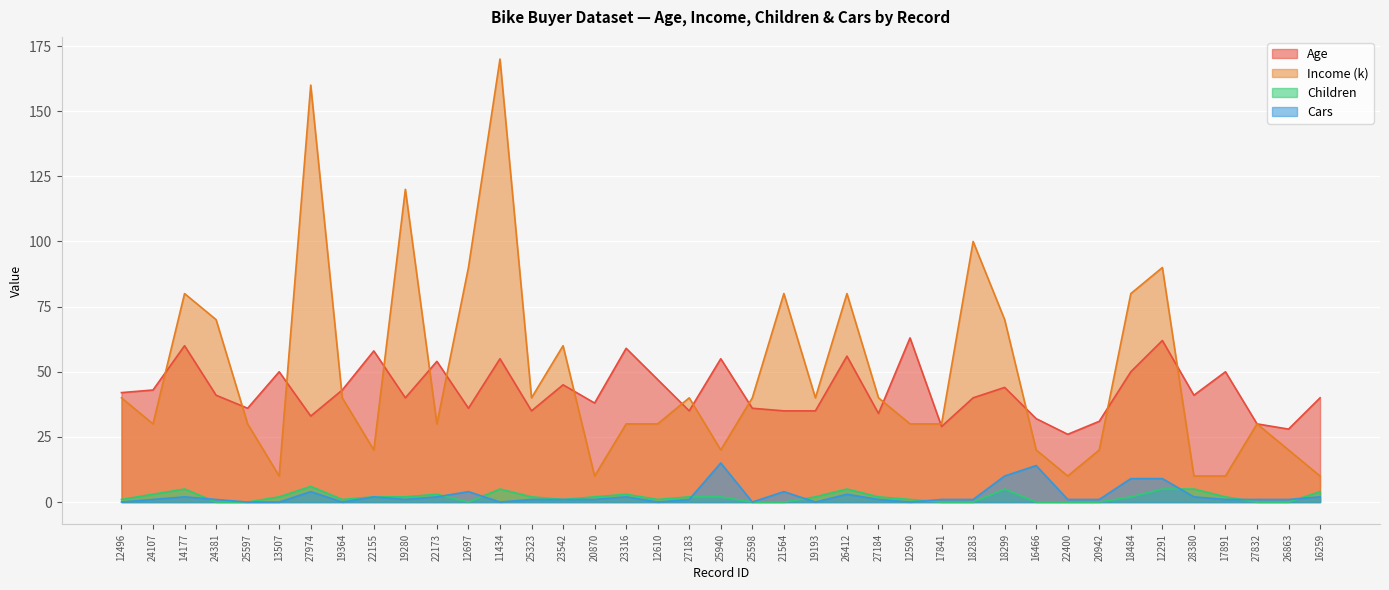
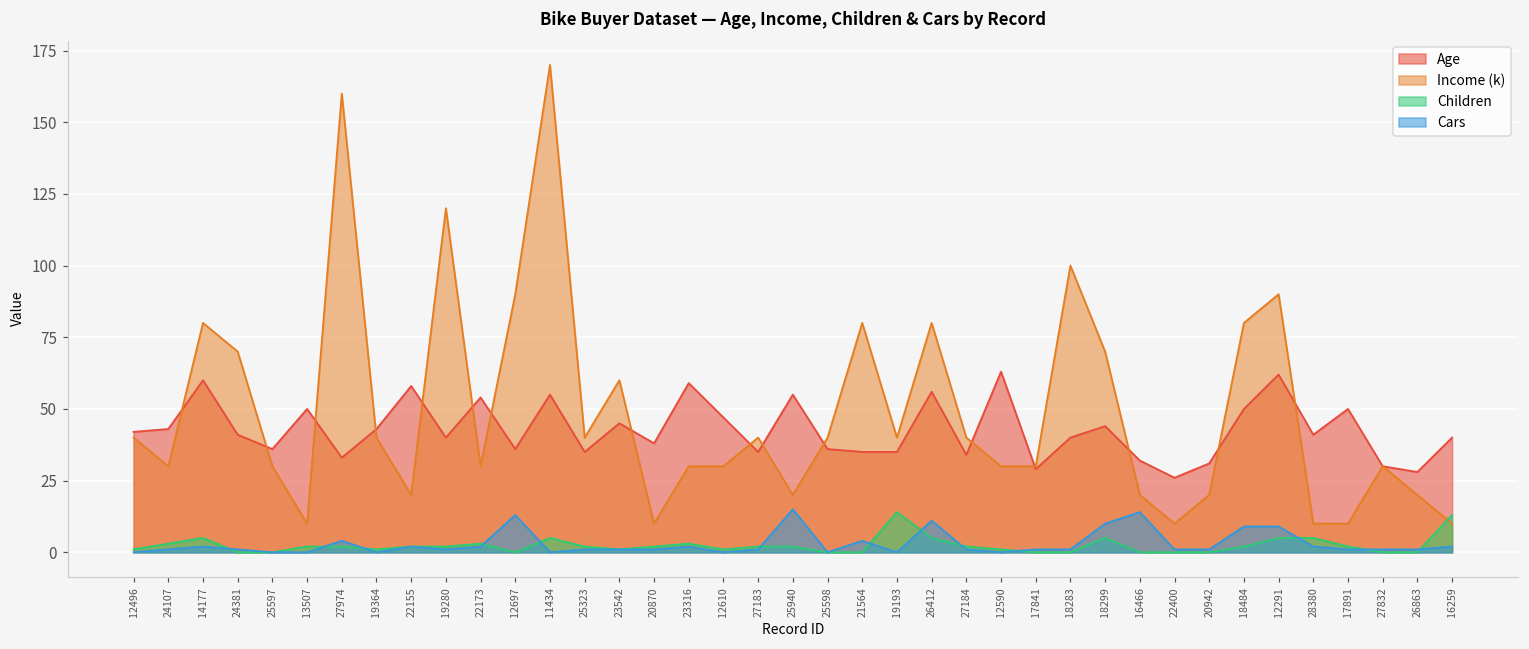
  {
    "Children": {
      "12496": 1,
      "24107": 3,
      "14177": 5,
      "24381": 0,
      "13507": 2,
-     "27974": 6,
+     "27974": 2,
      "19364": 1,
      "19280": 2,
      "22173": 3,
      "12697": 0,
      "11434": 5,
      "25323": 2,
      "20870": 2,
      "23316": 3,
      "12610": 1,
      "27183": 2,
      "25940": 2,
      "21564": 0,
-     "19193": 2,
+     "19193": 14,
      "26412": 5,
      "27184": 2,
      "12590": 1,
      "17841": 0,
      "18283": 0,
      "18299": 5,
      "16466": 0,
      "22400": 0,
      "20942": 0,
      "18484": 2,
      "12291": 5,
      "28380": 5,
      "17891": 2,
      "27832": 0,
      "26863": 0,
-     "16259": 4
+     "16259": 13
    },
    "Cars": {
      "12496": 0,
      "24107": 1,
      "14177": 2,
      "24381": 1,
      "13507": 0,
      "27974": 4,
      "19364": 0,
      "19280": 1,
      "22173": 2,
-     "12697": 4,
+     "12697": 13,
      "11434": 0,
      "25323": 1,
      "20870": 1,
      "23316": 2,
      "12610": 0,
      "27183": 1,
      "25940": 15,
      "21564": 4,
      "19193": 0,
-     "26412": 3,
+     "26412": 11,
      "27184": 1,
      "12590": 0,
      "17841": 1,
      "18283": 1,
      "18299": 10,
      "16466": 14,
      "22400": 1,
      "20942": 1,
      "18484": 9,
      "12291": 9,
      "28380": 2,
      "17891": 1,
      "27832": 1,
      "26863": 1,
      "16259": 2
    }
  }
